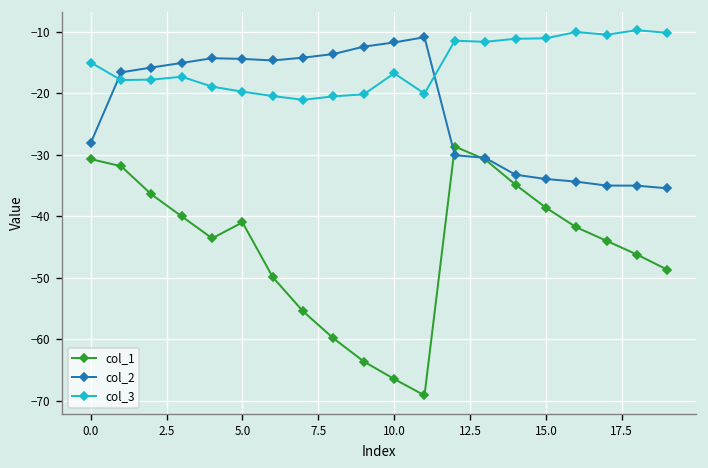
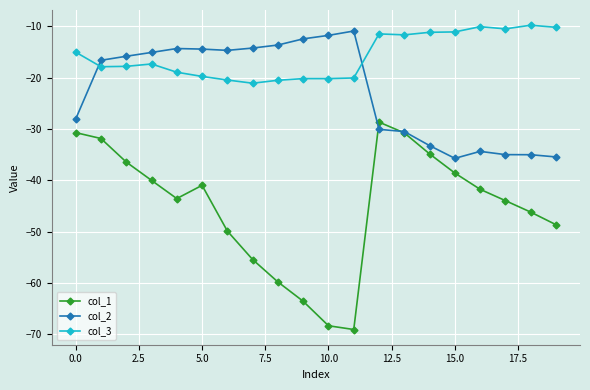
  {
    "col_1": {
      "0.0": -31,
      "5.0": -41,
-     "10.0": -66,
+     "10.0": -68,
      "15.0": -39
    },
    "col_2": {
      "0.0": -28,
      "5.0": -14,
      "10.0": -12,
-     "15.0": -34
+     "15.0": -36
    },
    "col_3": {
      "0.0": -15,
      "5.0": -20,
-     "10.0": -17,
+     "10.0": -20,
      "15.0": -11
    }
  }
